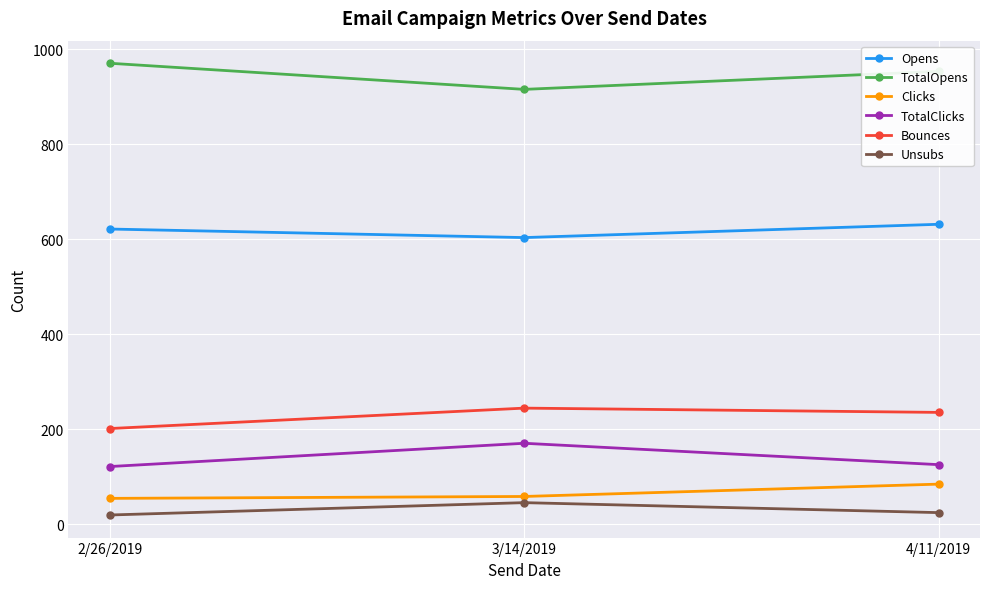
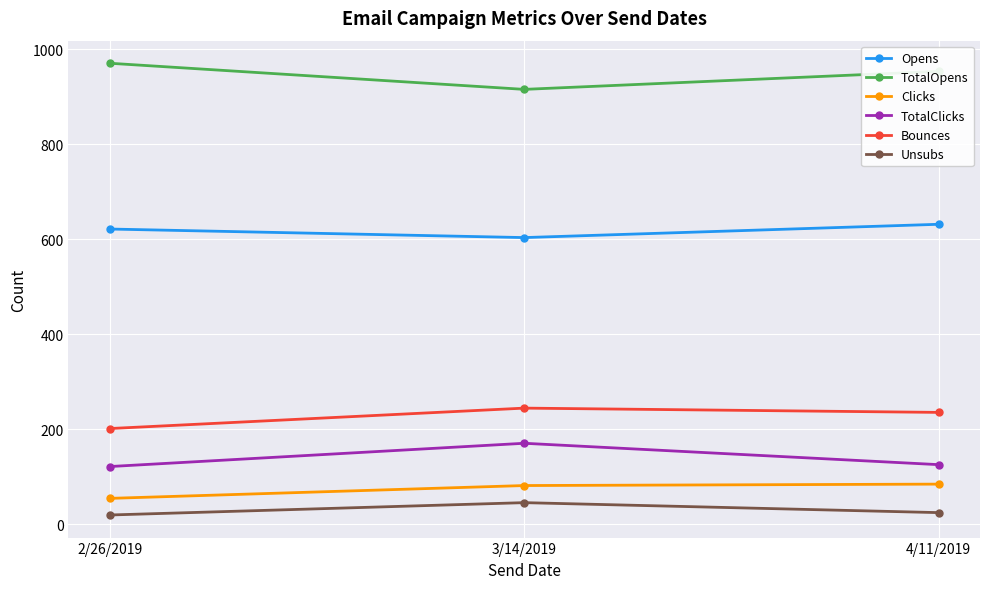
  {
    "Opens": {
      "2/26/2019": 620,
      "3/14/2019": 600,
      "4/11/2019": 630
    },
    "TotalOpens": {
      "2/26/2019": 970,
      "3/14/2019": 920
    },
    "Clicks": {
      "2/26/2019": 50,
-     "3/14/2019": 60,
+     "3/14/2019": 80,
      "4/11/2019": 80
    },
    "TotalClicks": {
      "2/26/2019": 120,
      "3/14/2019": 170,
      "4/11/2019": 130
    },
    "Bounces": {
      "2/26/2019": 200,
      "3/14/2019": 240,
      "4/11/2019": 240
    },
    "Unsubs": {
      "2/26/2019": 20,
      "3/14/2019": 50,
      "4/11/2019": 20
    }
  }
